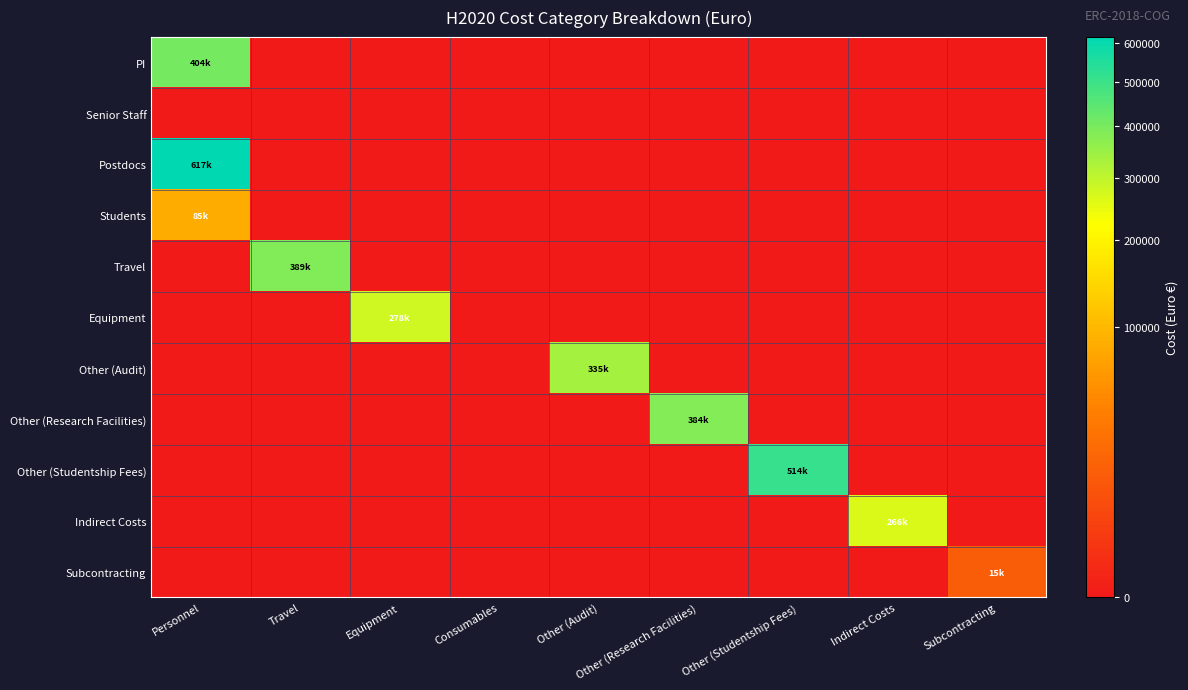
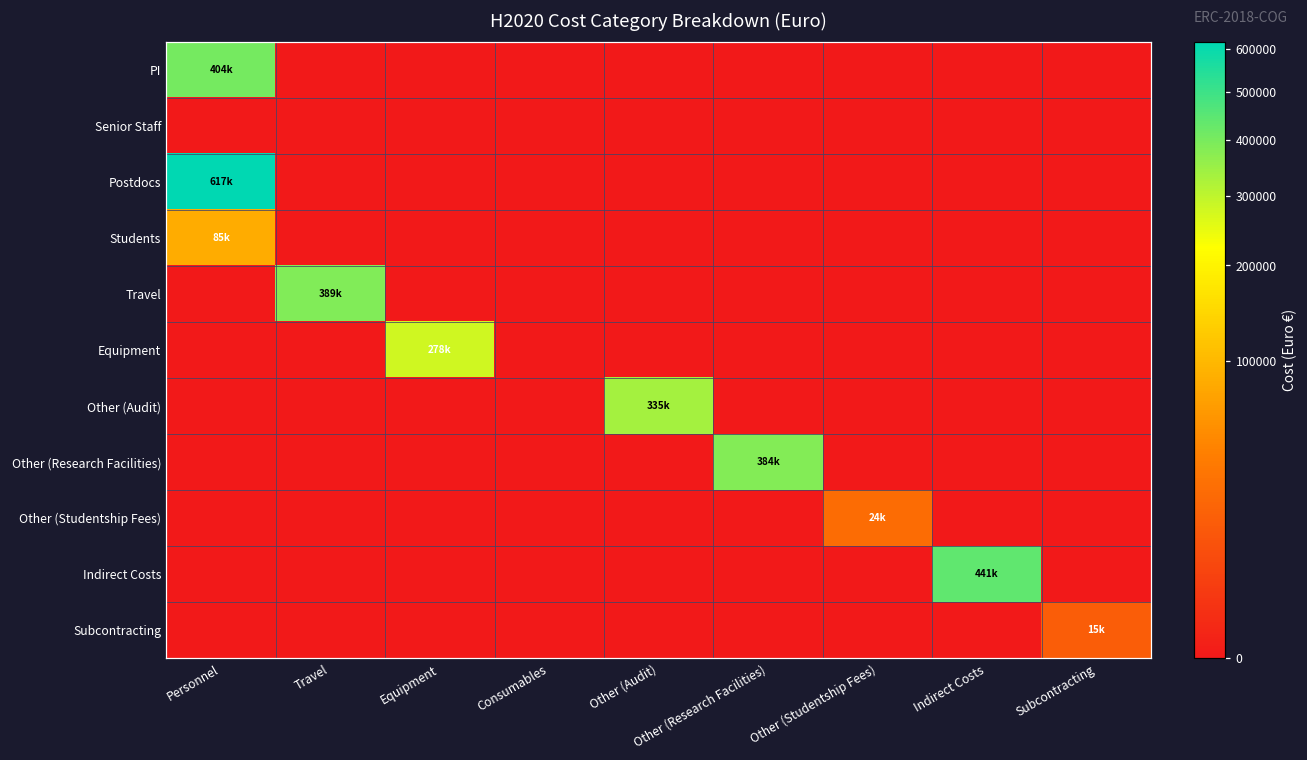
  {
    "PI": {
      "Personnel": "404k"
    },
    "Postdocs": {
      "Personnel": "617k"
    },
    "Students": {
      "Personnel": "85k"
    },
    "Travel": {
      "Travel": "389k"
    },
    "Equipment": {
      "Equipment": "278k"
    },
    "Other (Audit)": {
      "Other (Audit)": "335k"
    },
    "Other (Research Facilities)": {
      "Other (Research Facilities)": "384k"
    },
    "Other (Studentship Fees)": {
-     "Other (Studentship Fees)": "514k"
+     "Other (Studentship Fees)": "24k"
    },
    "Indirect Costs": {
-     "Indirect Costs": "266k"
+     "Indirect Costs": "441k"
    },
    "Subcontracting": {
      "Subcontracting": "15k"
    }
  }
